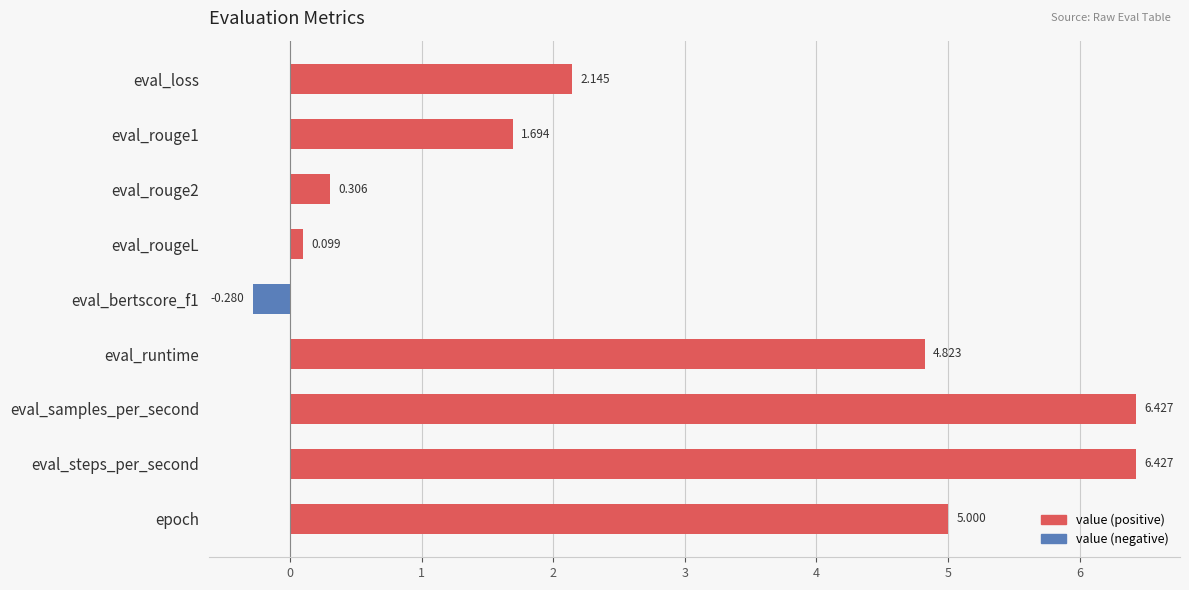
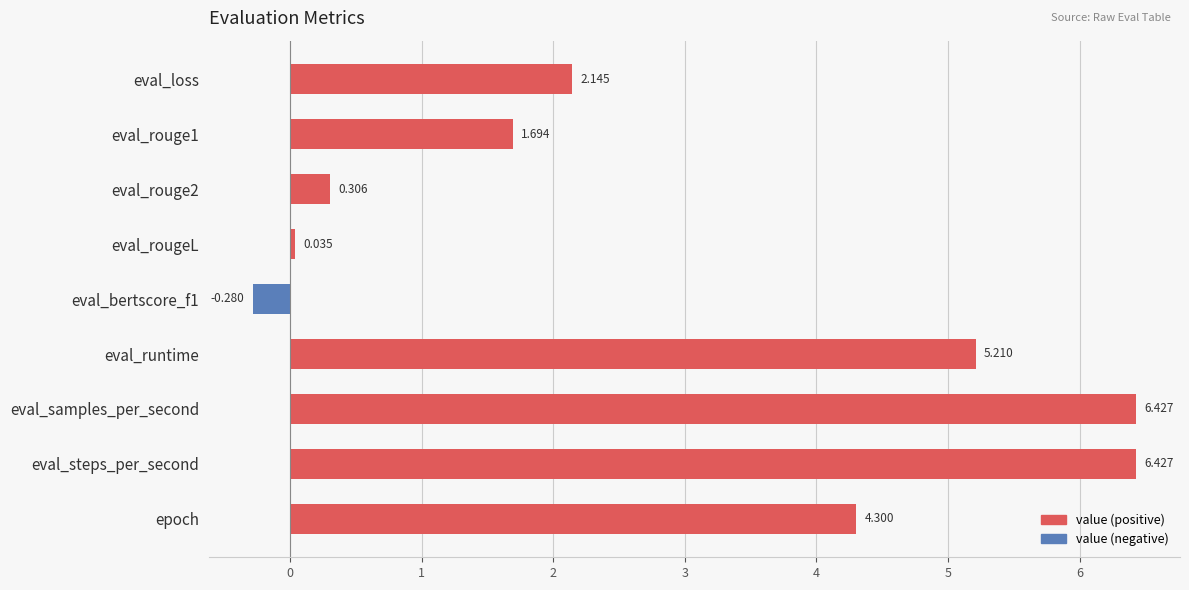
  {
    "eval_loss": 2.145,
    "eval_rouge1": 1.694,
    "eval_rouge2": 0.306,
-   "eval_rougeL": 0.099,
+   "eval_rougeL": 0.035,
    "eval_bertscore_f1": -0.280,
-   "eval_runtime": 4.823,
+   "eval_runtime": 5.210,
    "eval_samples_per_second": 6.427,
    "eval_steps_per_second": 6.427,
-   "epoch": 5.000
+   "epoch": 4.300
  }
